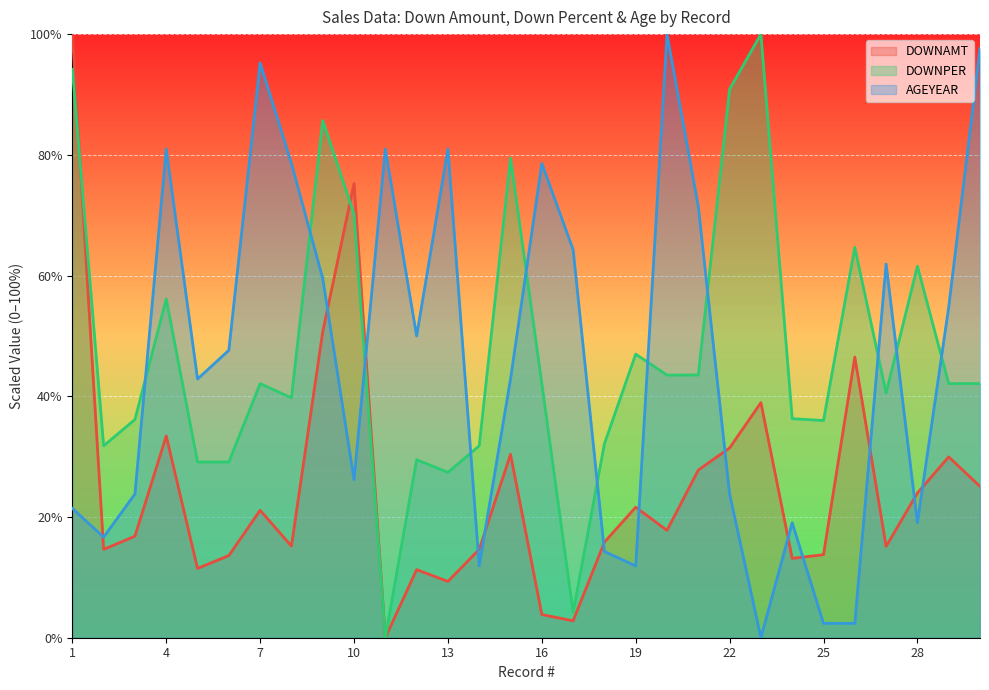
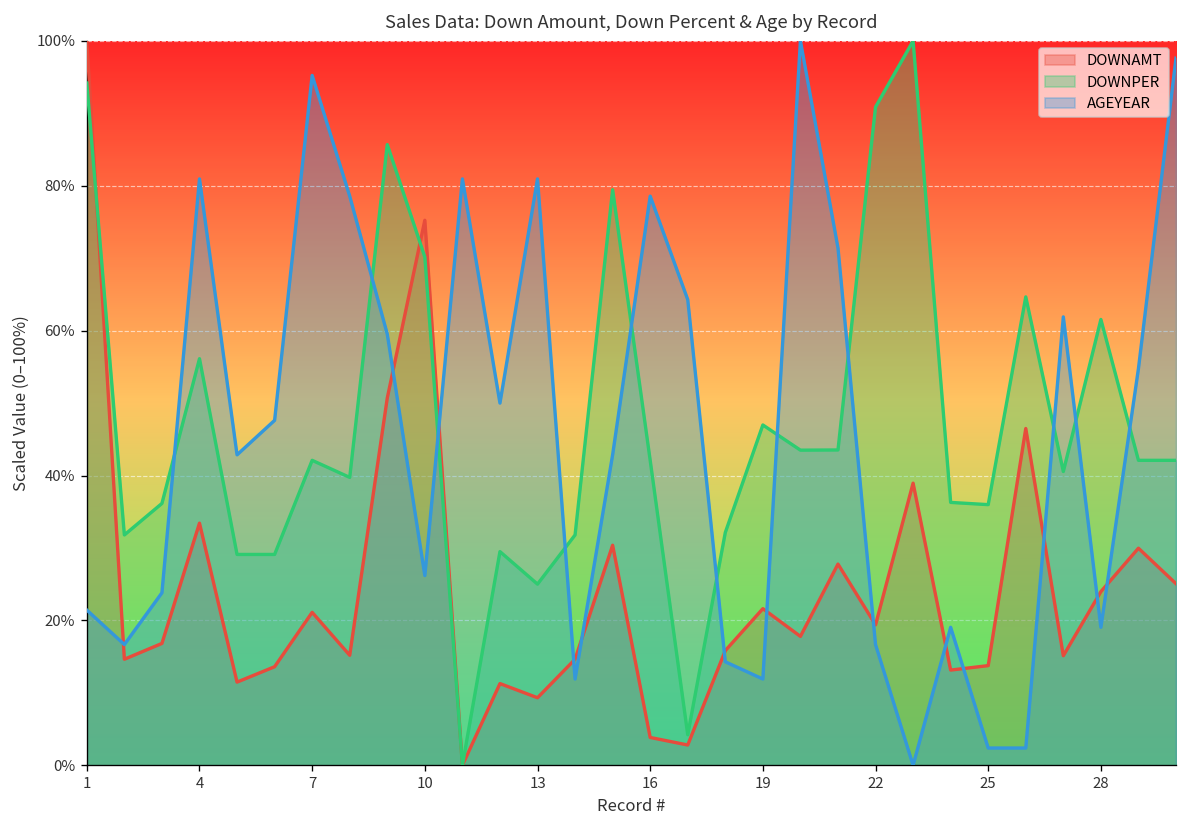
  {
    "DOWNAMT": {
      "1": "100%",
      "4": "33%",
      "7": "21%",
      "10": "75%",
      "13": "9%",
      "16": "4%",
      "19": "22%",
-     "22": "31%",
+     "22": "19%",
      "25": "14%",
      "28": "24%"
    },
    "DOWNPER": {
      "1": "94%",
      "4": "56%",
      "7": "42%",
      "10": "70%",
-     "13": "27%",
+     "13": "25%",
      "16": "42%",
      "19": "47%",
      "22": "91%",
      "25": "36%",
      "28": "62%"
    },
    "AGEYEAR": {
      "1": "21%",
      "4": "81%",
      "7": "95%",
      "10": "26%",
      "13": "81%",
      "16": "79%",
      "19": "12%",
-     "22": "24%",
+     "22": "17%",
      "25": "2%",
      "28": "19%"
    }
  }
